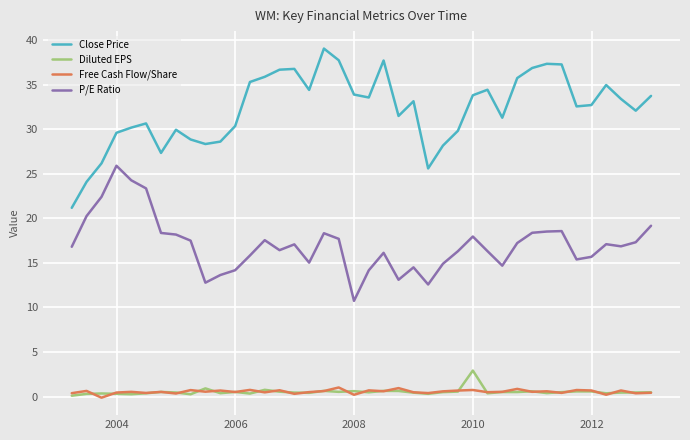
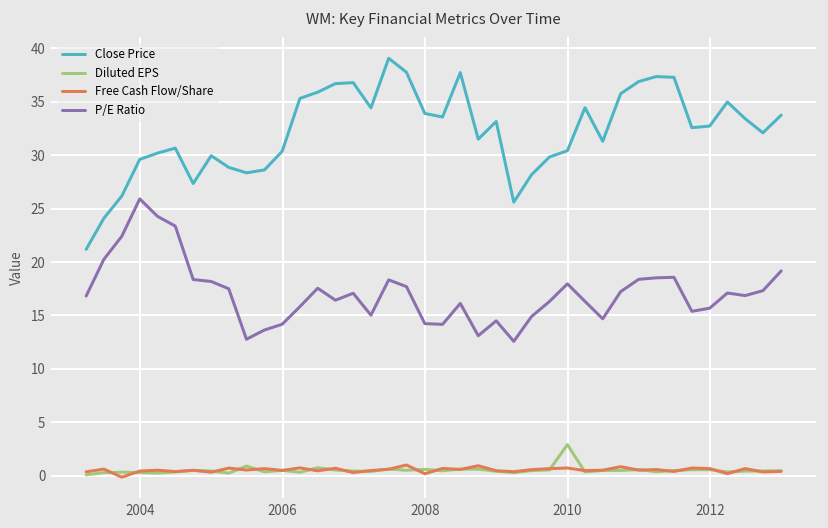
  {
    "Close Price": {
      "2004": 30,
      "2008": 34,
-     "2010": 34
+     "2010": 30
    },
    "Diluted EPS": {
      "2008": 1,
      "2010": 3
    },
    "Free Cash Flow/Share": {
      "2008": 0,
      "2010": 1
    },
    "P/E Ratio": {
      "2004": 26,
-     "2008": 11,
+     "2008": 14,
      "2010": 18
    }
  }
